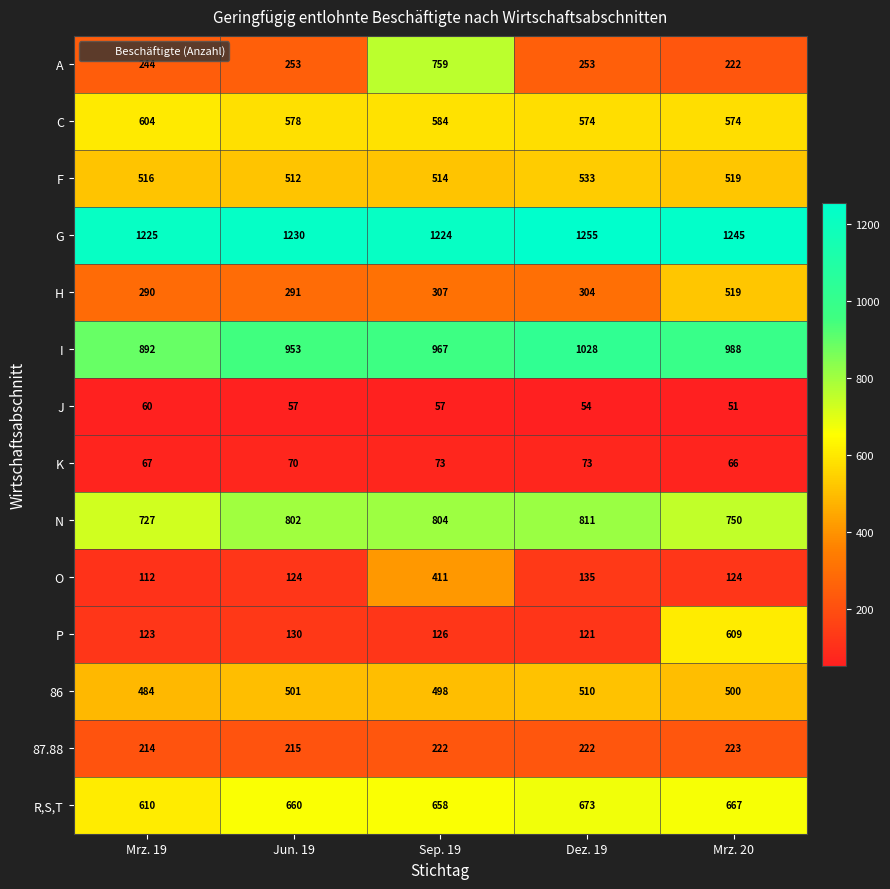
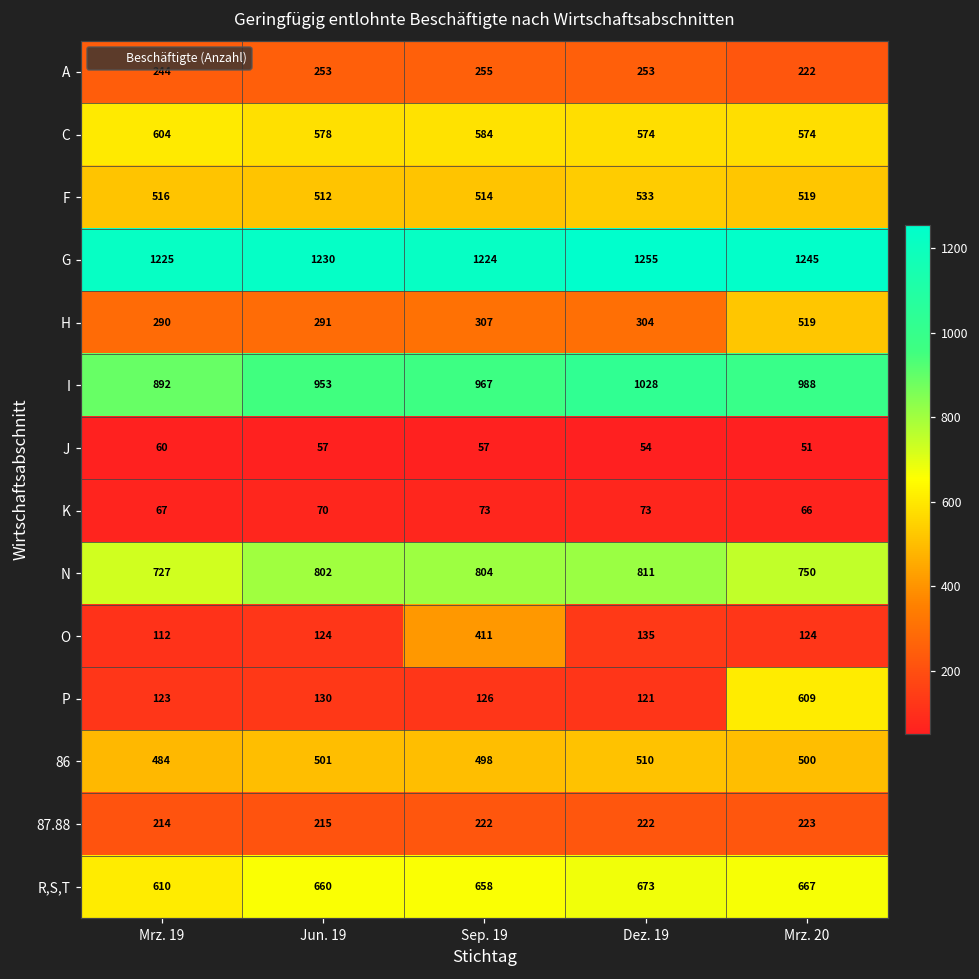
  {
    "A": {
      "Jun. 19": 253,
-     "Sep. 19": 759,
+     "Sep. 19": 255,
      "Dez. 19": 253,
      "Mrz. 20": 222
    },
    "C": {
      "Mrz. 19": 604,
      "Jun. 19": 578,
      "Sep. 19": 584,
      "Dez. 19": 574,
      "Mrz. 20": 574
    },
    "F": {
      "Mrz. 19": 516,
      "Jun. 19": 512,
      "Sep. 19": 514,
      "Dez. 19": 533,
      "Mrz. 20": 519
    },
    "G": {
      "Mrz. 19": 1225,
      "Jun. 19": 1230,
      "Sep. 19": 1224,
      "Dez. 19": 1255,
      "Mrz. 20": 1245
    },
    "H": {
      "Mrz. 19": 290,
      "Jun. 19": 291,
      "Sep. 19": 307,
      "Dez. 19": 304,
      "Mrz. 20": 519
    },
    "I": {
      "Mrz. 19": 892,
      "Jun. 19": 953,
      "Sep. 19": 967,
      "Dez. 19": 1028,
      "Mrz. 20": 988
    },
    "J": {
      "Mrz. 19": 60,
      "Jun. 19": 57,
      "Sep. 19": 57,
      "Dez. 19": 54,
      "Mrz. 20": 51
    },
    "K": {
      "Mrz. 19": 67,
      "Jun. 19": 70,
      "Sep. 19": 73,
      "Dez. 19": 73,
      "Mrz. 20": 66
    },
    "N": {
      "Mrz. 19": 727,
      "Jun. 19": 802,
      "Sep. 19": 804,
      "Dez. 19": 811,
      "Mrz. 20": 750
    },
    "O": {
      "Mrz. 19": 112,
      "Jun. 19": 124,
      "Sep. 19": 411,
      "Dez. 19": 135,
      "Mrz. 20": 124
    },
    "P": {
      "Mrz. 19": 123,
      "Jun. 19": 130,
      "Sep. 19": 126,
      "Dez. 19": 121,
      "Mrz. 20": 609
    },
    "86": {
      "Mrz. 19": 484,
      "Jun. 19": 501,
      "Sep. 19": 498,
      "Dez. 19": 510,
      "Mrz. 20": 500
    },
    "87.88": {
      "Mrz. 19": 214,
      "Jun. 19": 215,
      "Sep. 19": 222,
      "Dez. 19": 222,
      "Mrz. 20": 223
    },
    "R,S,T": {
      "Mrz. 19": 610,
      "Jun. 19": 660,
      "Sep. 19": 658,
      "Dez. 19": 673,
      "Mrz. 20": 667
    }
  }
